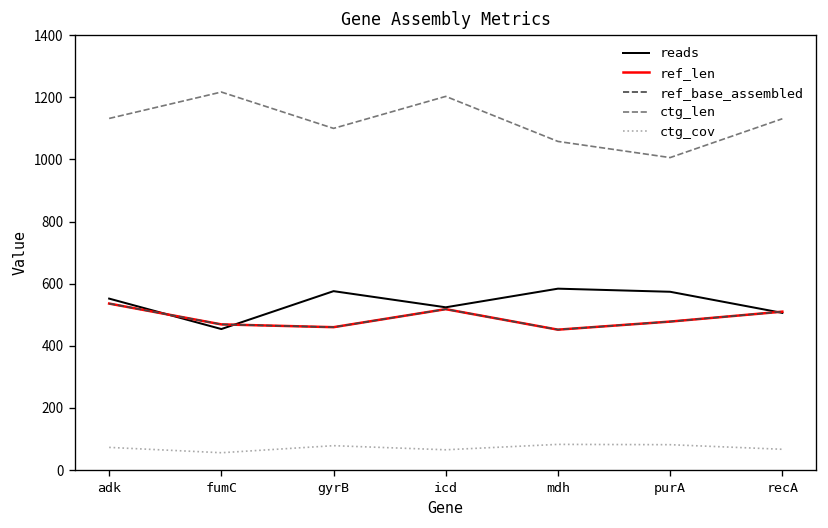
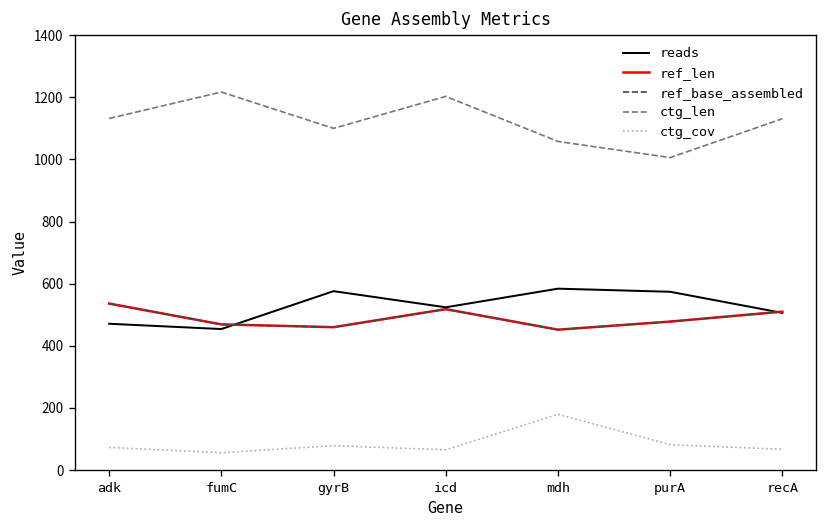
  {
    "reads": {
-     "adk": 550,
+     "adk": 470,
      "fumC": 450,
      "gyrB": 580,
      "mdh": 580,
      "purA": 570
    },
    "ref_base_assembled": {
      "adk": 540,
      "fumC": 470,
      "gyrB": 460,
      "mdh": 450,
      "purA": 480
    },
    "ctg_len": {
      "adk": 1130,
      "fumC": 1220,
      "gyrB": 1100,
      "icd": 1200,
      "mdh": 1060,
      "purA": 1010,
      "recA": 1130
    },
    "ctg_cov": {
      "adk": 70,
      "fumC": 60,
      "gyrB": 80,
      "icd": 70,
-     "mdh": 80,
+     "mdh": 180,
      "purA": 80,
      "recA": 70
    }
  }
